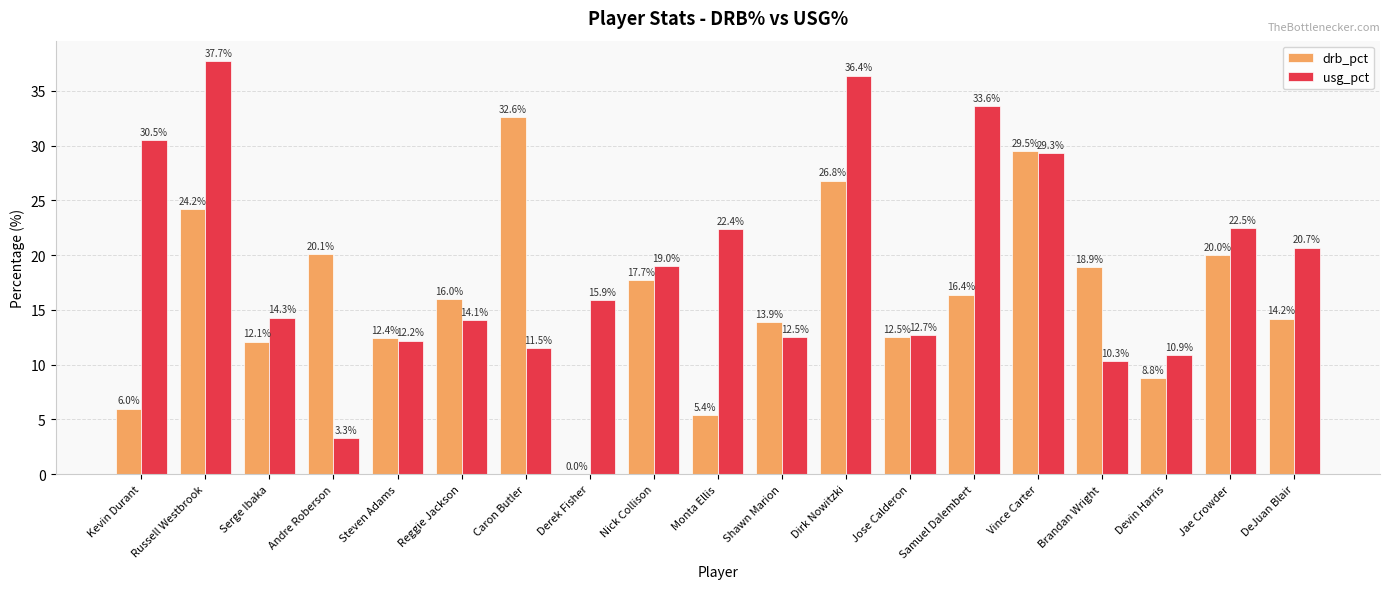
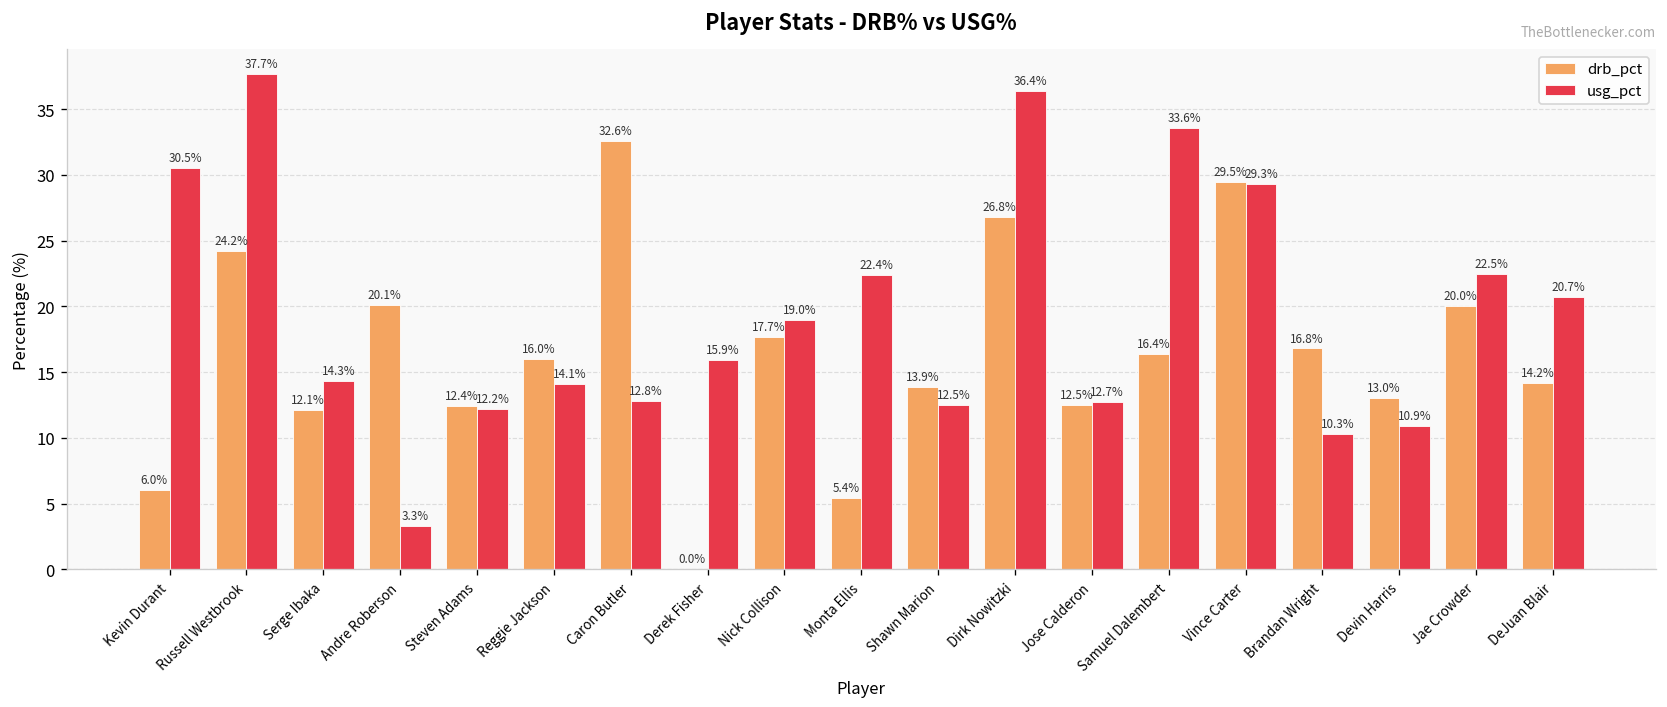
  {
    "drb_pct": {
      "Kevin Durant": "6.0%",
      "Russell Westbrook": "24.2%",
      "Serge Ibaka": "12.1%",
      "Andre Roberson": "20.1%",
      "Steven Adams": "12.4%",
      "Reggie Jackson": "16.0%",
      "Caron Butler": "32.6%",
      "Derek Fisher": "0.0%",
      "Nick Collison": "17.7%",
      "Monta Ellis": "5.4%",
      "Shawn Marion": "13.9%",
      "Dirk Nowitzki": "26.8%",
      "Jose Calderon": "12.5%",
      "Samuel Dalembert": "16.4%",
      "Vince Carter": "29.5%",
-     "Brandan Wright": "18.9%",
-     "Devin Harris": "8.8%",
+     "Brandan Wright": "16.8%",
+     "Devin Harris": "13.0%",
      "Jae Crowder": "20.0%",
      "DeJuan Blair": "14.2%"
    },
    "usg_pct": {
      "Kevin Durant": "30.5%",
      "Russell Westbrook": "37.7%",
      "Serge Ibaka": "14.3%",
      "Andre Roberson": "3.3%",
      "Steven Adams": "12.2%",
      "Reggie Jackson": "14.1%",
-     "Caron Butler": "11.5%",
+     "Caron Butler": "12.8%",
      "Derek Fisher": "15.9%",
      "Nick Collison": "19.0%",
      "Monta Ellis": "22.4%",
      "Shawn Marion": "12.5%",
      "Dirk Nowitzki": "36.4%",
      "Jose Calderon": "12.7%",
      "Samuel Dalembert": "33.6%",
      "Vince Carter": "29.3%",
      "Brandan Wright": "10.3%",
      "Devin Harris": "10.9%",
      "Jae Crowder": "22.5%",
      "DeJuan Blair": "20.7%"
    }
  }
